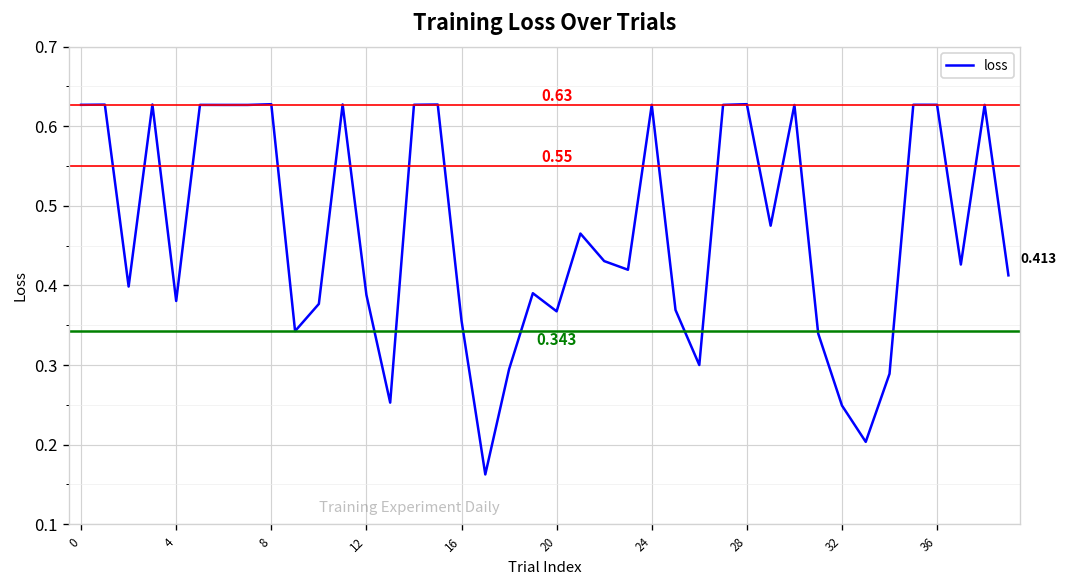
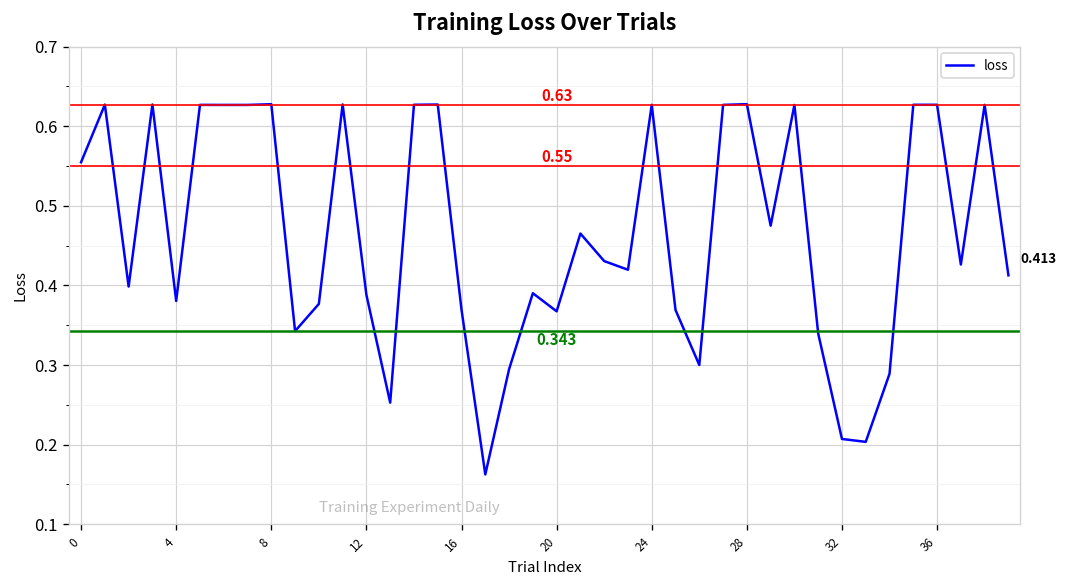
  {
-   "0": 0.63,
+   "0": 0.55,
    "4": 0.38,
    "8": 0.63,
    "12": 0.39,
-   "16": 0.36,
+   "16": 0.37,
    "24": 0.63,
    "28": 0.63,
-   "32": 0.25,
+   "32": 0.21,
    "36": 0.63
  }
